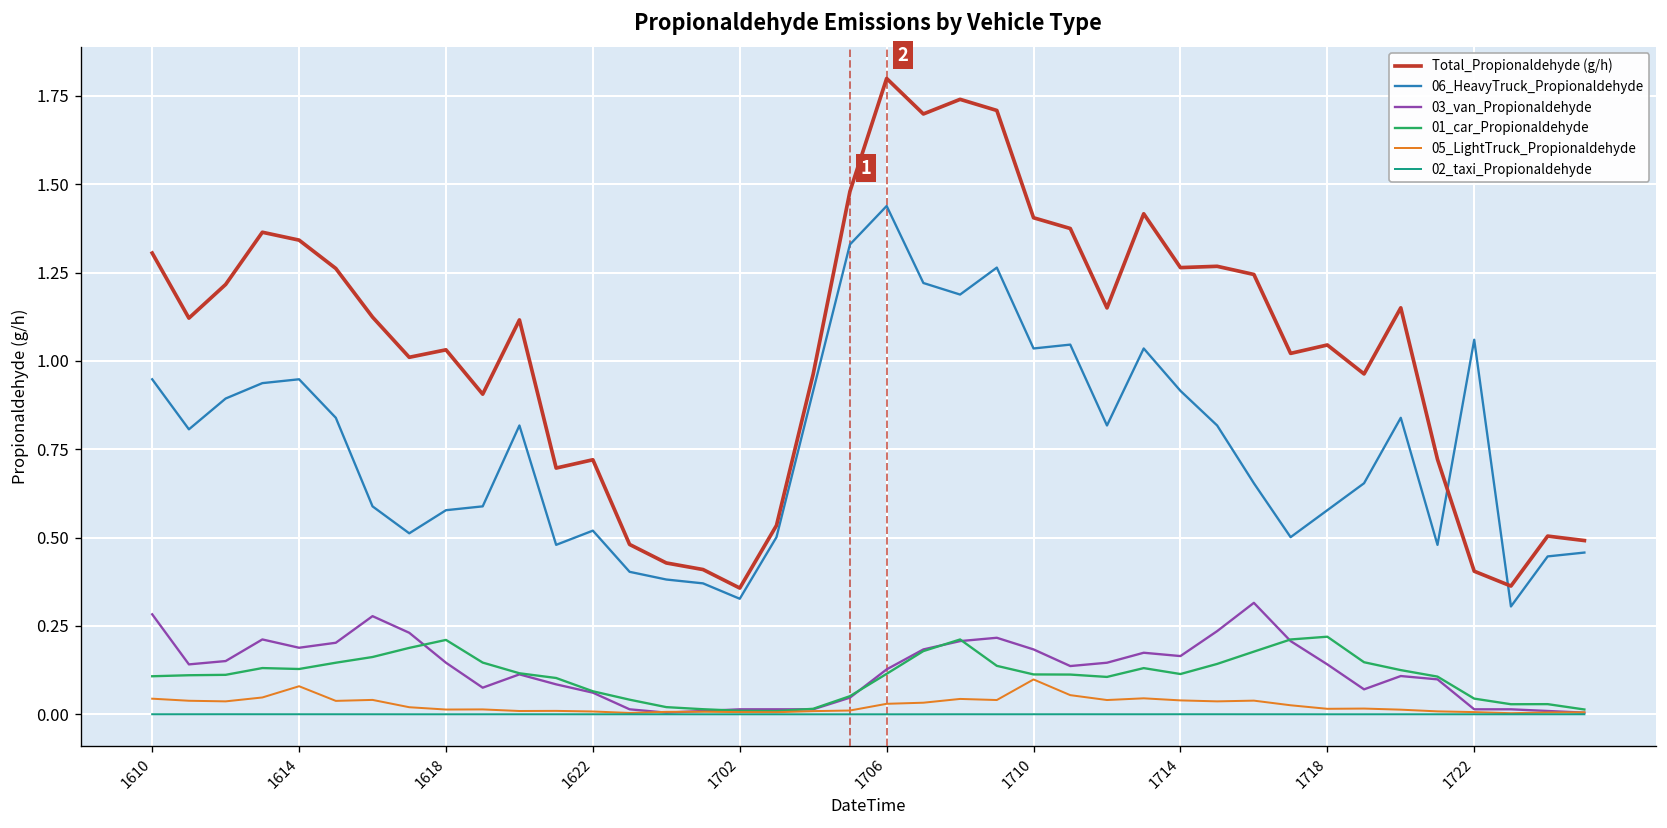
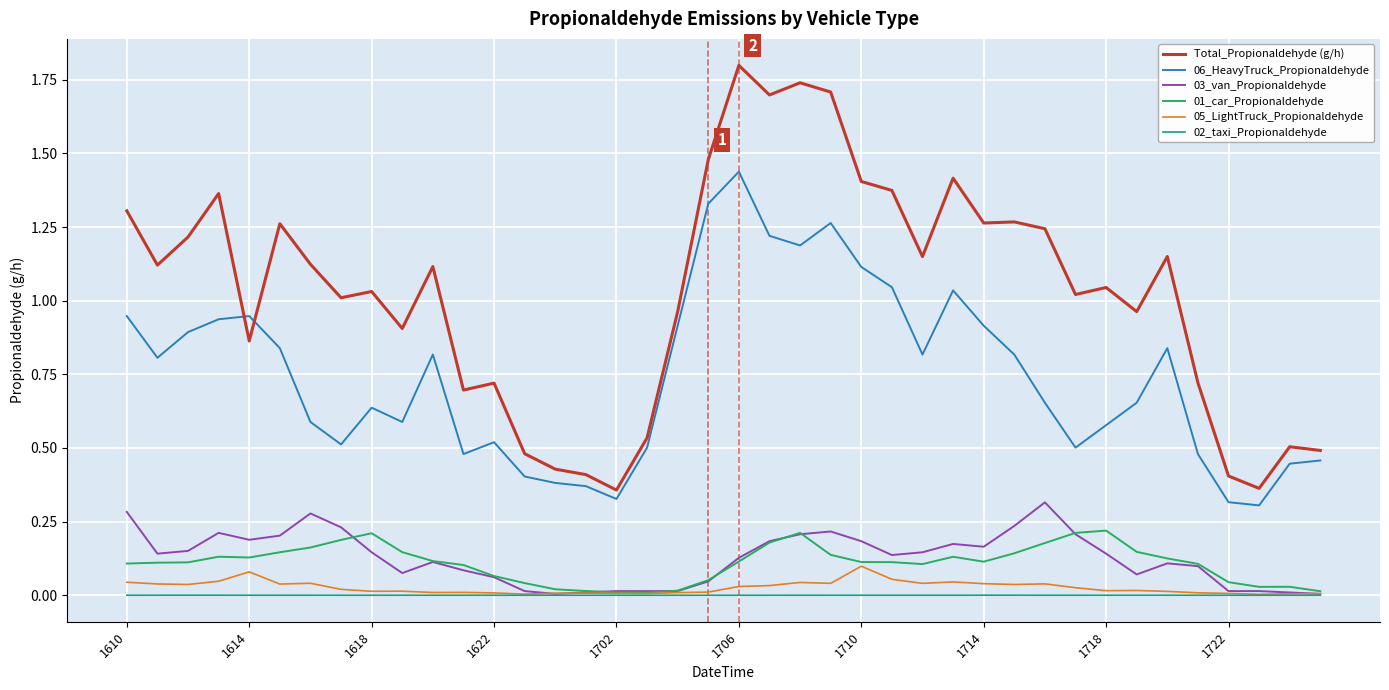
  {
    "Total_Propionaldehyde (g/h)": {
      "1610": 1.31,
-     "1614": 1.34,
+     "1614": 0.86,
      "1618": 1.03,
      "1622": 0.72,
      "1702": 0.36,
      "1710": 1.41,
      "1714": 1.26,
      "1718": 1.05,
      "1722": 0.40
    },
    "06_HeavyTruck_Propionaldehyde": {
      "1610": 0.95,
      "1614": 0.95,
-     "1618": 0.58,
+     "1618": 0.64,
      "1622": 0.52,
      "1702": 0.33,
-     "1710": 1.04,
+     "1710": 1.11,
      "1714": 0.92,
      "1718": 0.58,
-     "1722": 1.06
+     "1722": 0.32
    },
    "03_van_Propionaldehyde": {
      "1610": 0.28,
      "1614": 0.19,
      "1618": 0.15,
      "1706": 0.13,
      "1710": 0.18,
      "1714": 0.16,
      "1718": 0.14
    },
    "05_LightTruck_Propionaldehyde": {
      "1610": 0.04,
      "1614": 0.08,
      "1618": 0.01,
      "1706": 0.03,
      "1710": 0.10,
      "1714": 0.04,
      "1718": 0.02
    }
  }
